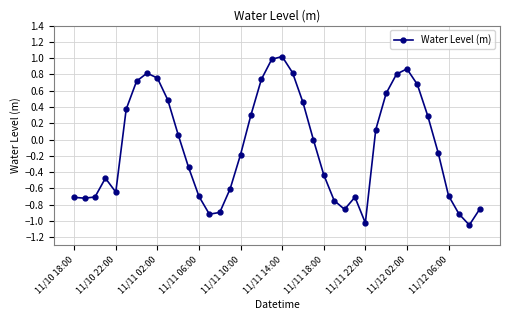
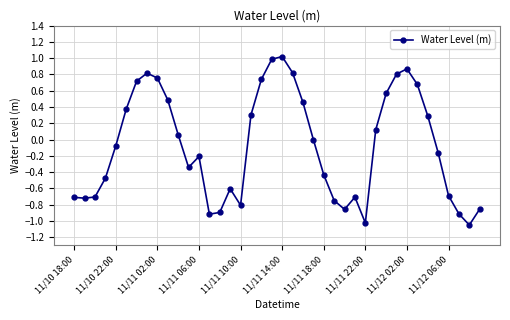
  {
    "11/10 18:00": -0.7,
-   "11/10 22:00": -0.6,
+   "11/10 22:00": -0.1,
    "11/11 02:00": 0.8,
-   "11/11 06:00": -0.7,
-   "11/11 10:00": -0.2,
+   "11/11 06:00": -0.2,
+   "11/11 10:00": -0.8,
    "11/11 14:00": 1.0,
    "11/11 18:00": -0.4,
    "11/11 22:00": -1.0,
    "11/12 02:00": 0.9,
    "11/12 06:00": -0.7
  }
